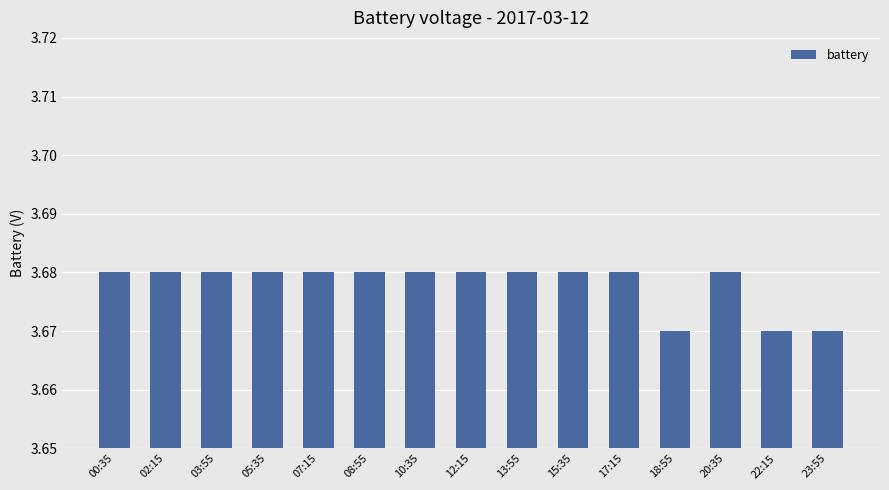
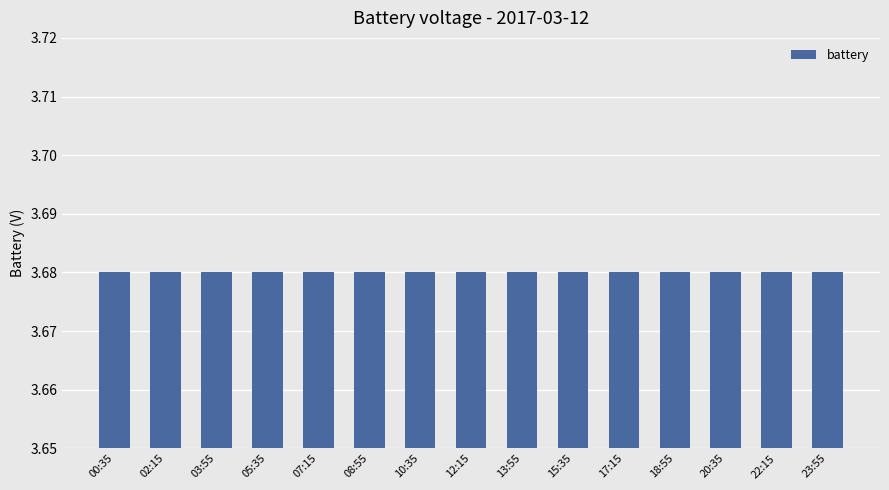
  {
    "00:35": 3.68,
    "02:15": 3.68,
    "03:55": 3.68,
    "05:35": 3.68,
    "07:15": 3.68,
    "08:55": 3.68,
    "10:35": 3.68,
    "12:15": 3.68,
    "13:55": 3.68,
    "15:35": 3.68,
    "17:15": 3.68,
-   "18:55": 3.67,
+   "18:55": 3.68,
    "20:35": 3.68,
-   "22:15": 3.67,
-   "23:55": 3.67
+   "22:15": 3.68,
+   "23:55": 3.68
  }
